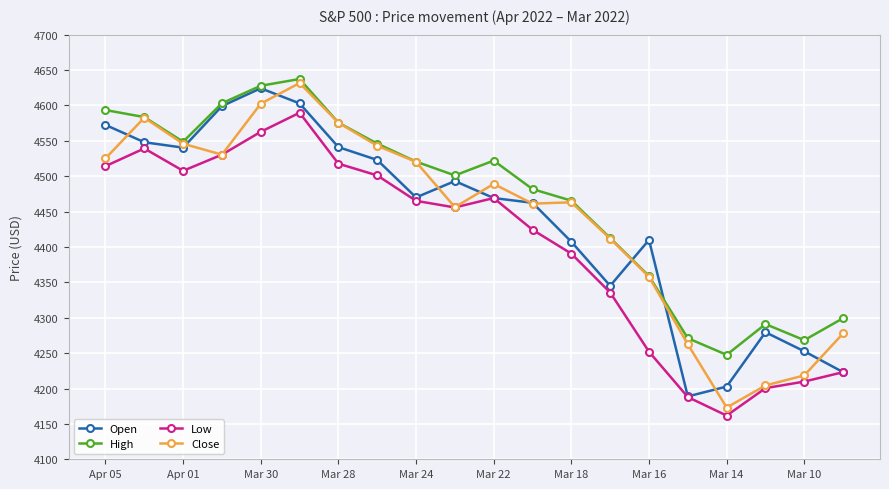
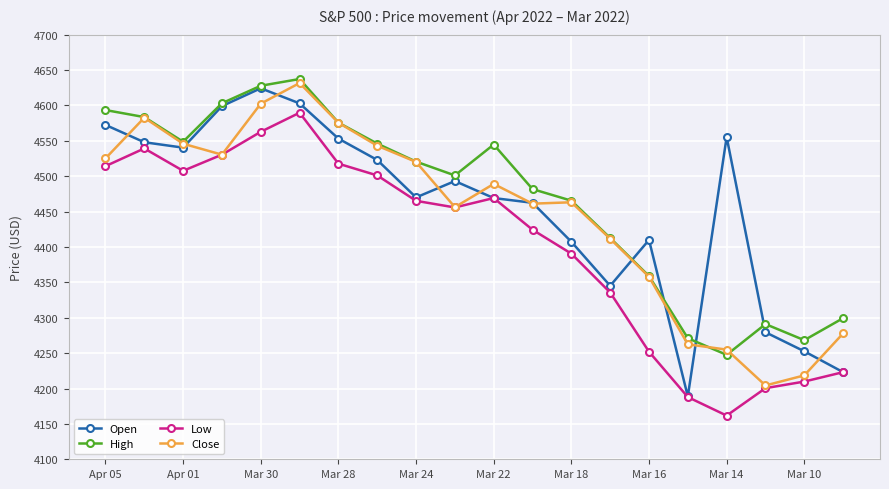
  {
    "Open": {
      "Apr 05": 4570,
      "Apr 01": 4540,
-     "Mar 28": 4540,
+     "Mar 28": 4550,
      "Mar 24": 4470,
      "Mar 18": 4410,
      "Mar 16": 4410,
-     "Mar 14": 4200,
+     "Mar 14": 4560,
      "Mar 10": 4250
    },
    "High": {
      "Apr 05": 4590,
-     "Mar 22": 4520,
+     "Mar 22": 4540,
      "Mar 14": 4250,
      "Mar 10": 4270
    },
    "Low": {
      "Apr 05": 4510,
      "Apr 01": 4510,
      "Mar 30": 4560,
      "Mar 28": 4520,
      "Mar 24": 4470,
      "Mar 18": 4390,
      "Mar 16": 4250,
      "Mar 14": 4160,
      "Mar 10": 4210
    },
    "Close": {
      "Apr 05": 4530,
      "Mar 30": 4600,
      "Mar 22": 4490,
-     "Mar 14": 4170,
+     "Mar 14": 4250,
      "Mar 10": 4220
    }
  }
